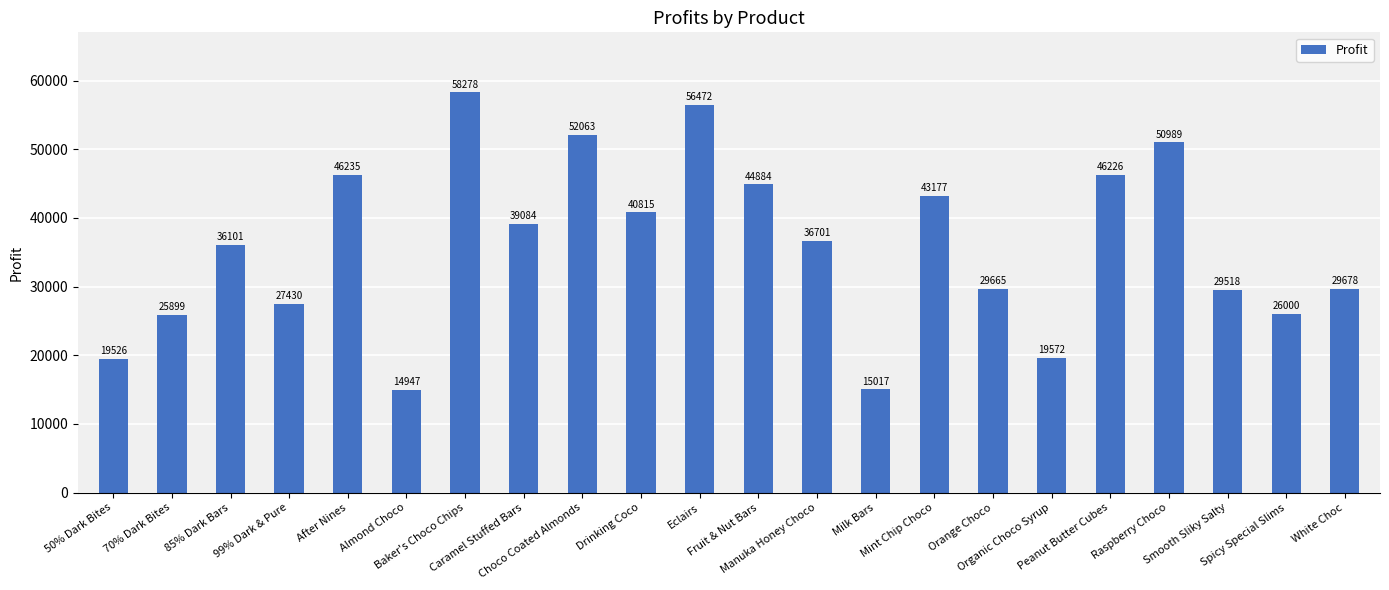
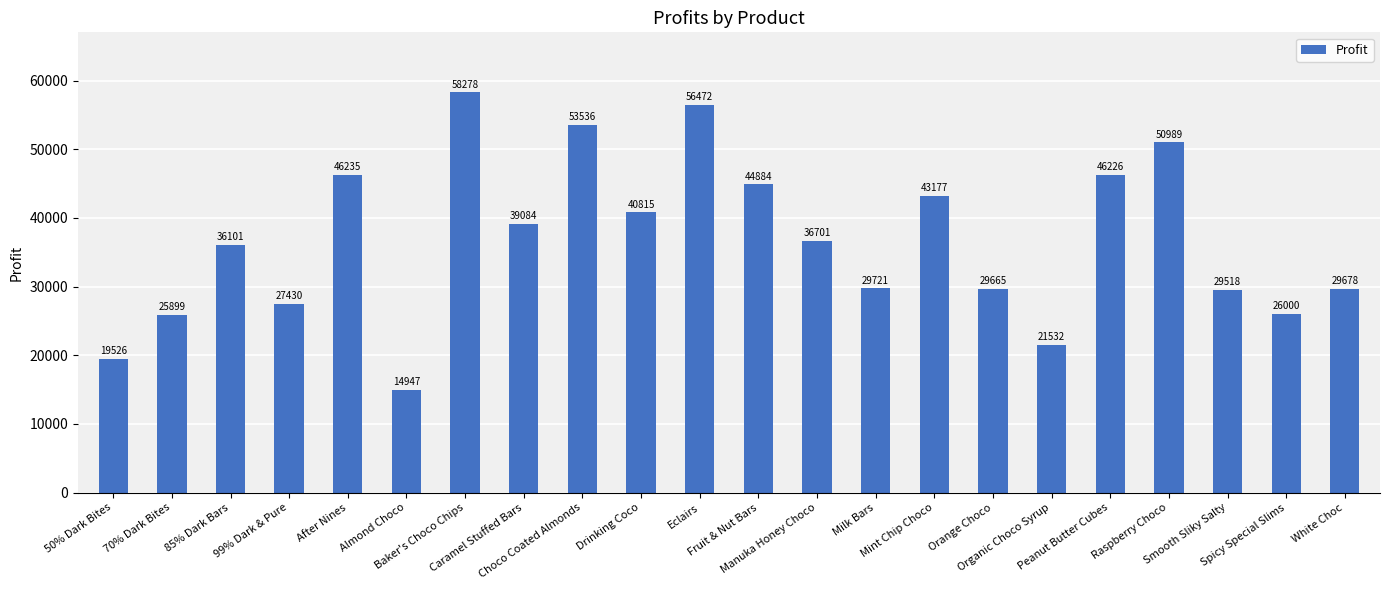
  {
    "50% Dark Bites": 19526,
    "70% Dark Bites": 25899,
    "85% Dark Bars": 36101,
    "99% Dark & Pure": 27430,
    "After Nines": 46235,
    "Almond Choco": 14947,
    "Baker's Choco Chips": 58278,
    "Caramel Stuffed Bars": 39084,
-   "Choco Coated Almonds": 52063,
+   "Choco Coated Almonds": 53536,
    "Drinking Coco": 40815,
    "Eclairs": 56472,
    "Fruit & Nut Bars": 44884,
    "Manuka Honey Choco": 36701,
-   "Milk Bars": 15017,
+   "Milk Bars": 29721,
    "Mint Chip Choco": 43177,
    "Orange Choco": 29665,
-   "Organic Choco Syrup": 19572,
+   "Organic Choco Syrup": 21532,
    "Peanut Butter Cubes": 46226,
    "Raspberry Choco": 50989,
    "Smooth Sliky Salty": 29518,
    "Spicy Special Slims": 26000,
    "White Choc": 29678
  }
